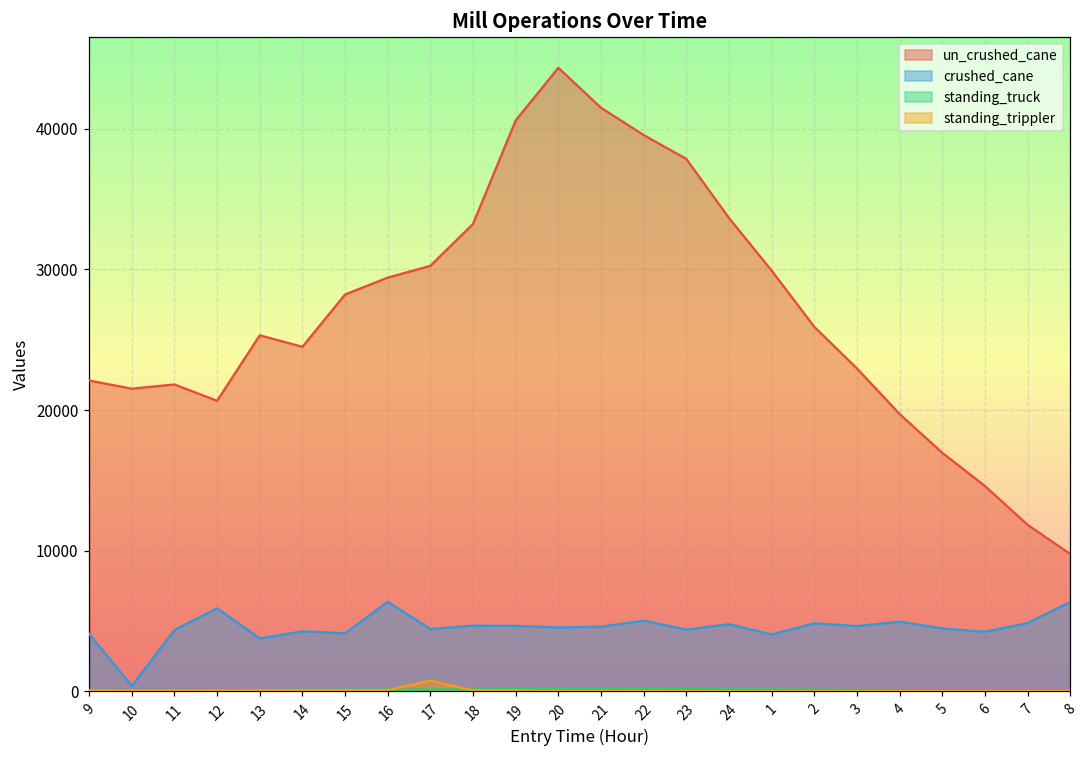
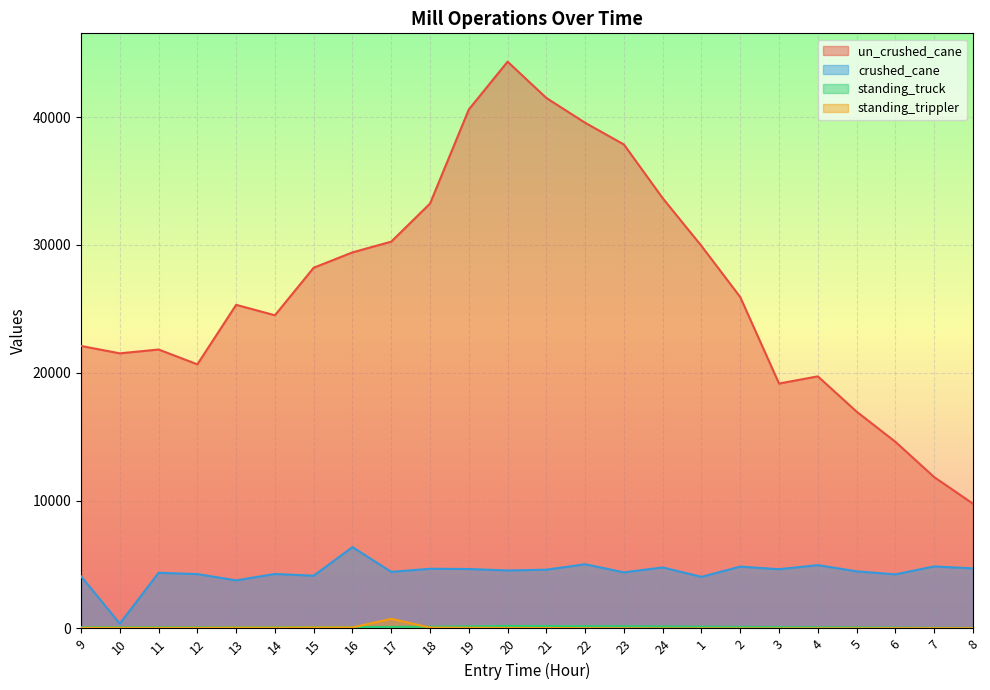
  {
    "un_crushed_cane": {
      "9": 22100,
      "10": 21500,
      "11": 21800,
      "12": 20700,
      "13": 25300,
      "14": 24500,
      "15": 28200,
      "16": 29400,
      "17": 30300,
      "18": 33200,
      "19": 40600,
      "20": 44300,
      "21": 41500,
      "22": 39600,
      "23": 37900,
      "24": 33700,
      "1": 29900,
      "2": 25900,
-     "3": 23000,
+     "3": 19200,
      "4": 19700,
      "5": 17000,
      "6": 14600,
      "7": 11800,
      "8": 9800
    },
    "crushed_cane": {
      "9": 4100,
      "10": 400,
      "11": 4400,
-     "12": 5900,
+     "12": 4200,
      "13": 3800,
      "14": 4300,
      "15": 4100,
      "16": 6400,
      "17": 4400,
      "18": 4700,
      "19": 4600,
      "20": 4500,
      "21": 4600,
      "22": 5000,
      "23": 4400,
      "24": 4800,
      "1": 4000,
      "2": 4800,
      "3": 4600,
      "4": 5000,
      "5": 4500,
      "6": 4200,
      "7": 4900,
-     "8": 6300
+     "8": 4700
    },
    "standing_truck": {
      "17": 100
    },
    "standing_trippler": {
      "17": 800
    }
  }
